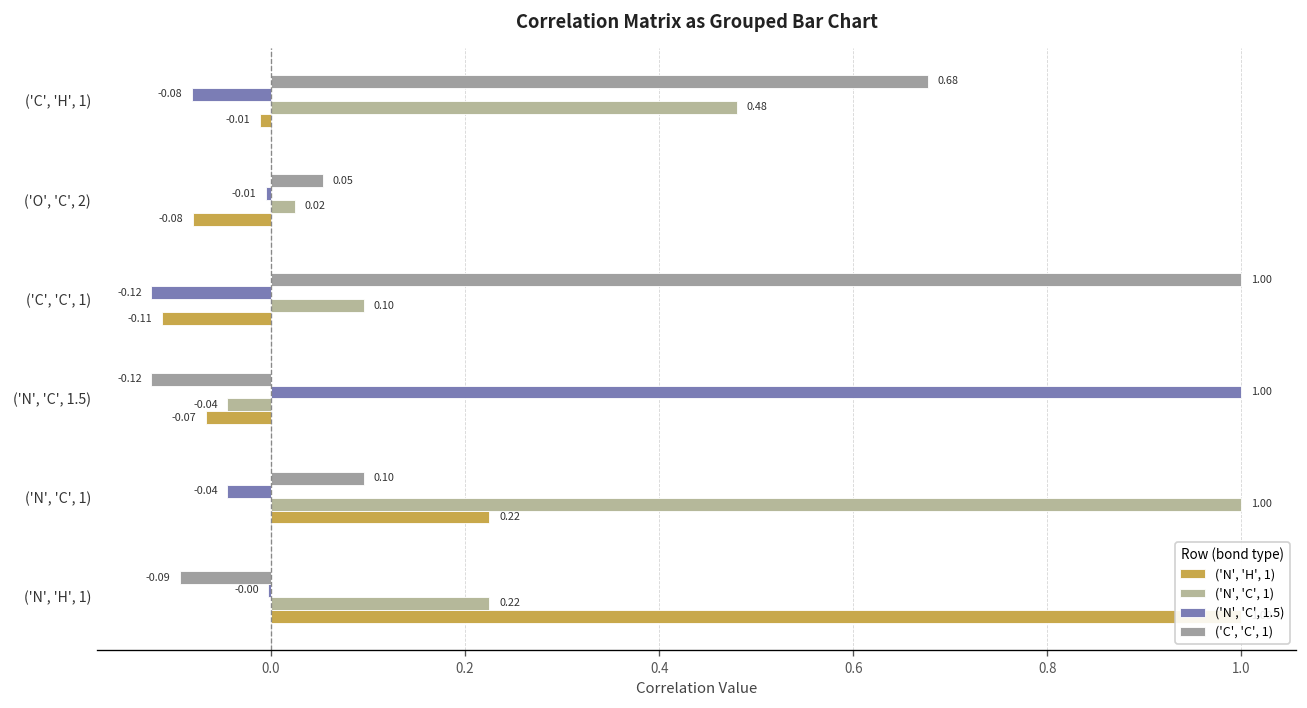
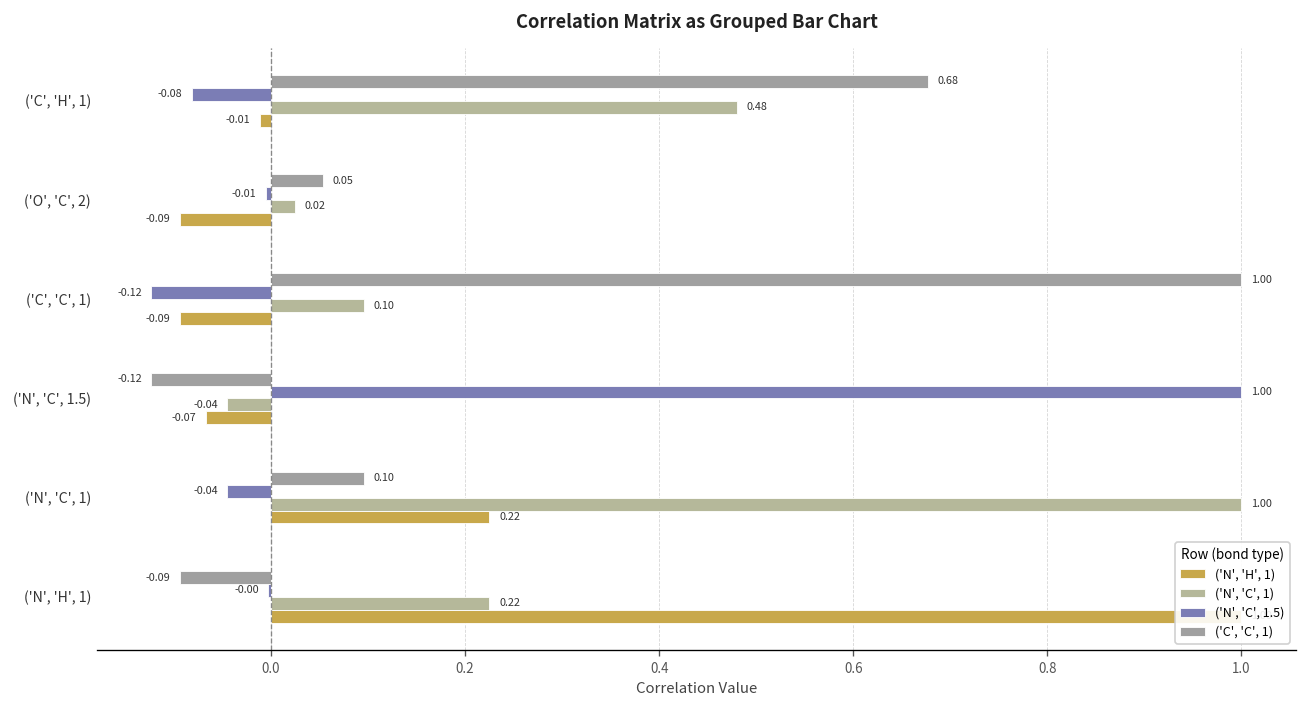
  {
    "('N', 'H', 1)": {
      "('C', 'H', 1)": -0.01,
-     "('O', 'C', 2)": -0.08,
-     "('C', 'C', 1)": -0.11,
+     "('O', 'C', 2)": -0.09,
+     "('C', 'C', 1)": -0.09,
      "('N', 'C', 1.5)": -0.07,
      "('N', 'C', 1)": 0.22
    }
  }
